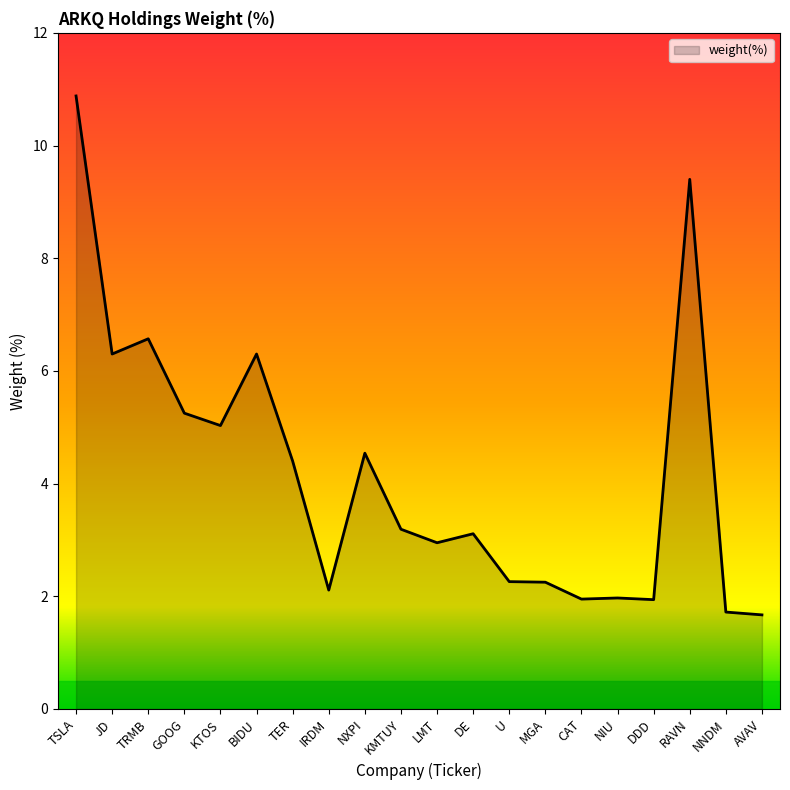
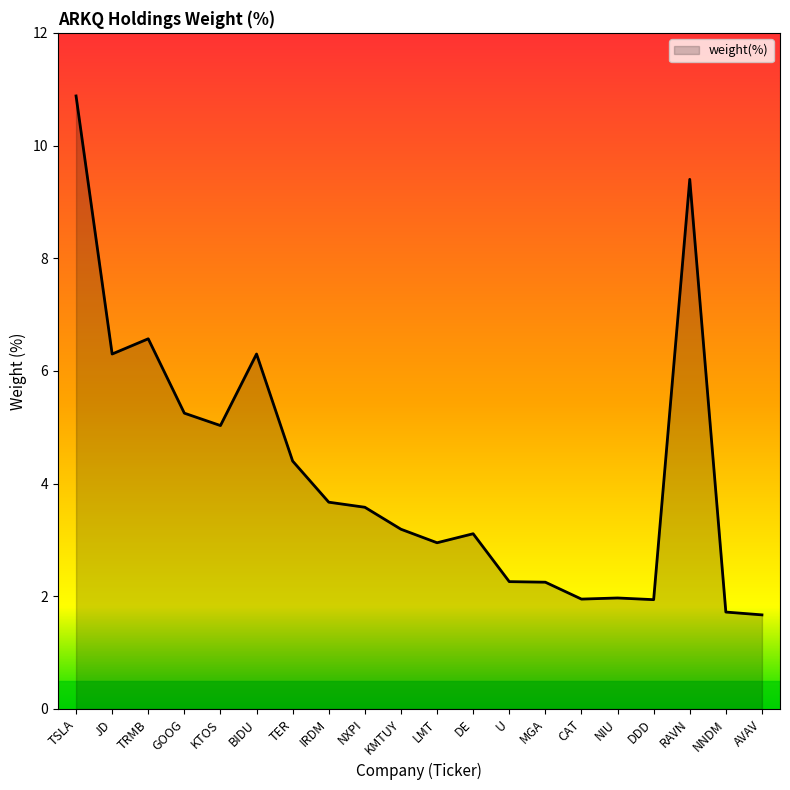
  {
    "TSLA": 10.9,
    "JD": 6.3,
    "TRMB": 6.6,
    "GOOG": 5.3,
    "KTOS": 5.0,
    "BIDU": 6.3,
    "TER": 4.4,
-   "IRDM": 2.1,
-   "NXPI": 4.5,
+   "IRDM": 3.7,
+   "NXPI": 3.6,
    "KMTUY": 3.2,
    "LMT": 3.0,
    "DE": 3.1,
    "U": 2.3,
    "MGA": 2.3,
    "CAT": 2.0,
    "NIU": 2.0,
    "DDD": 1.9,
    "RAVN": 9.4,
    "NNDM": 1.7,
    "AVAV": 1.7
  }
